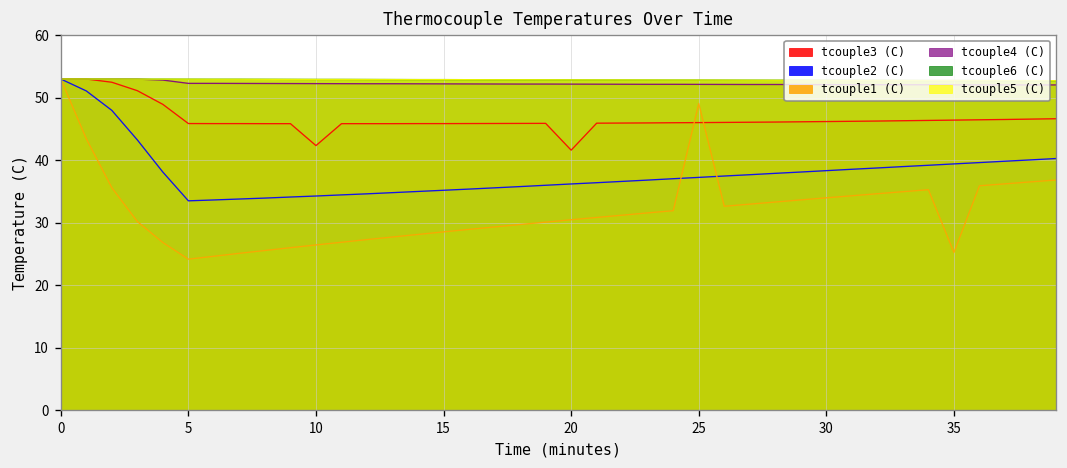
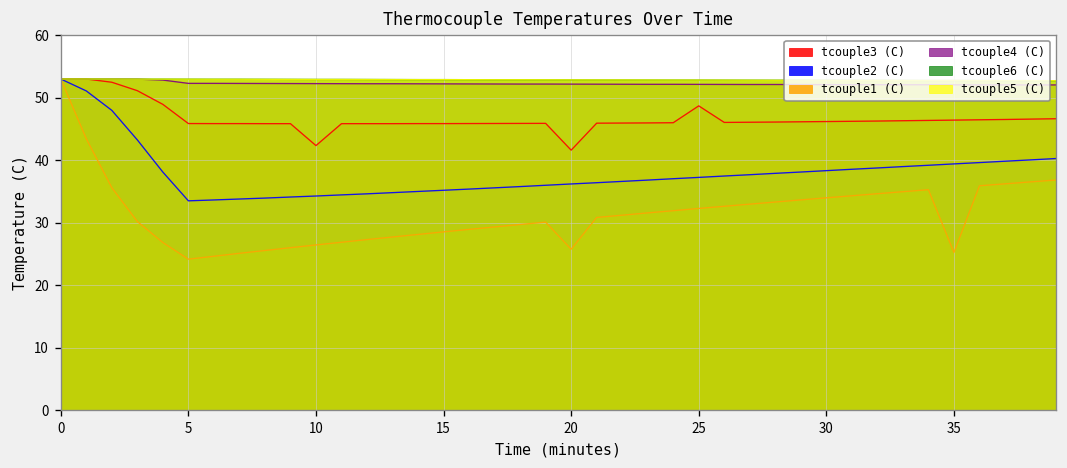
  {
    "tcouple3 (C)": {
      "5": 46,
      "10": 42,
      "15": 46,
      "20": 42,
-     "25": 46,
+     "25": 49,
      "30": 46,
      "35": 46
    },
    "tcouple2 (C)": {
      "5": 33,
      "10": 34,
      "15": 35,
      "20": 36,
      "25": 37,
      "30": 38,
      "35": 39
    },
    "tcouple1 (C)": {
      "5": 24,
      "10": 26,
      "15": 29,
-     "20": 30,
-     "25": 49,
+     "20": 26,
+     "25": 32,
      "30": 34,
      "35": 25
    },
    "tcouple4 (C)": {
      "5": 52,
      "10": 52,
      "15": 52,
      "20": 52,
      "25": 52
    },
    "tcouple5 (C)": {
      "5": 53,
      "10": 53,
      "15": 53,
      "20": 53,
      "25": 53
    }
  }
